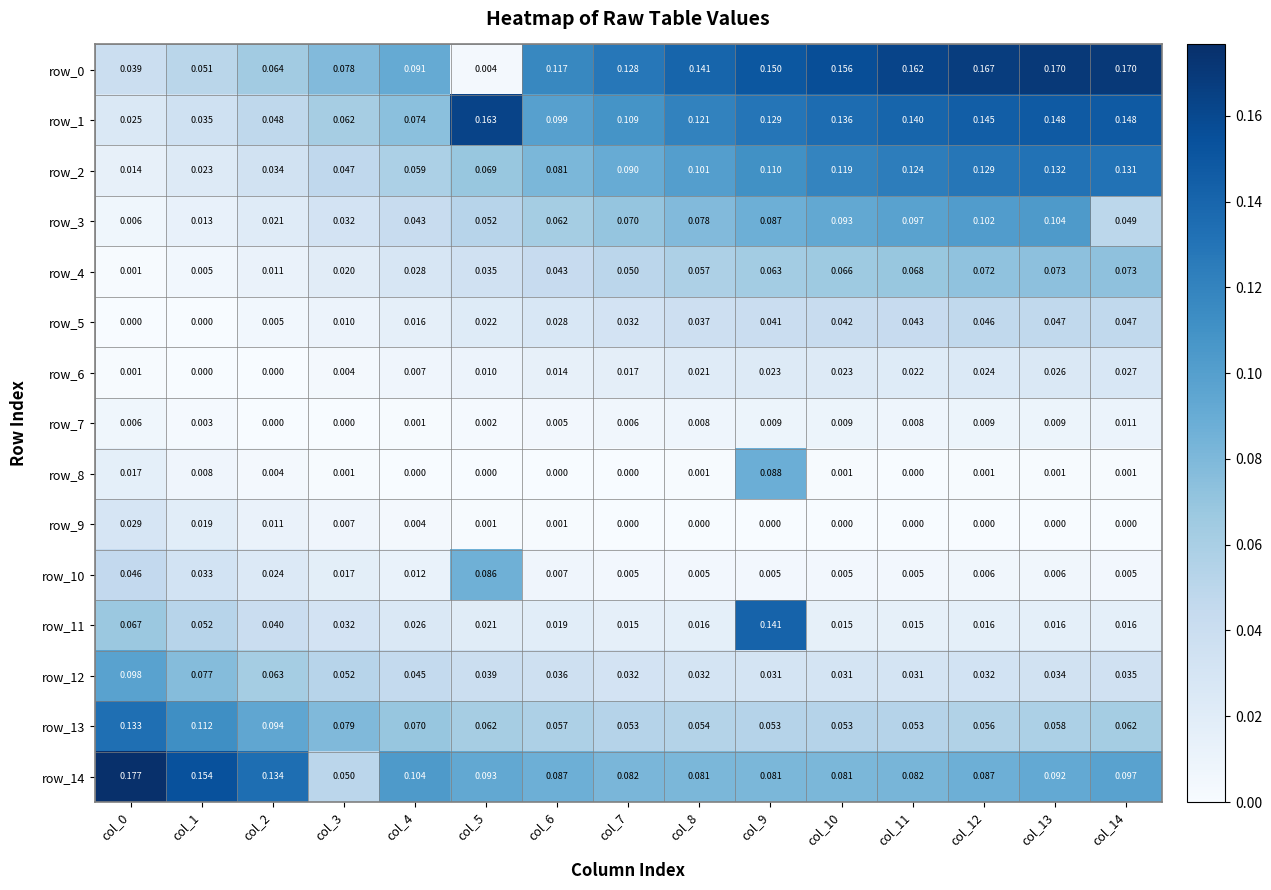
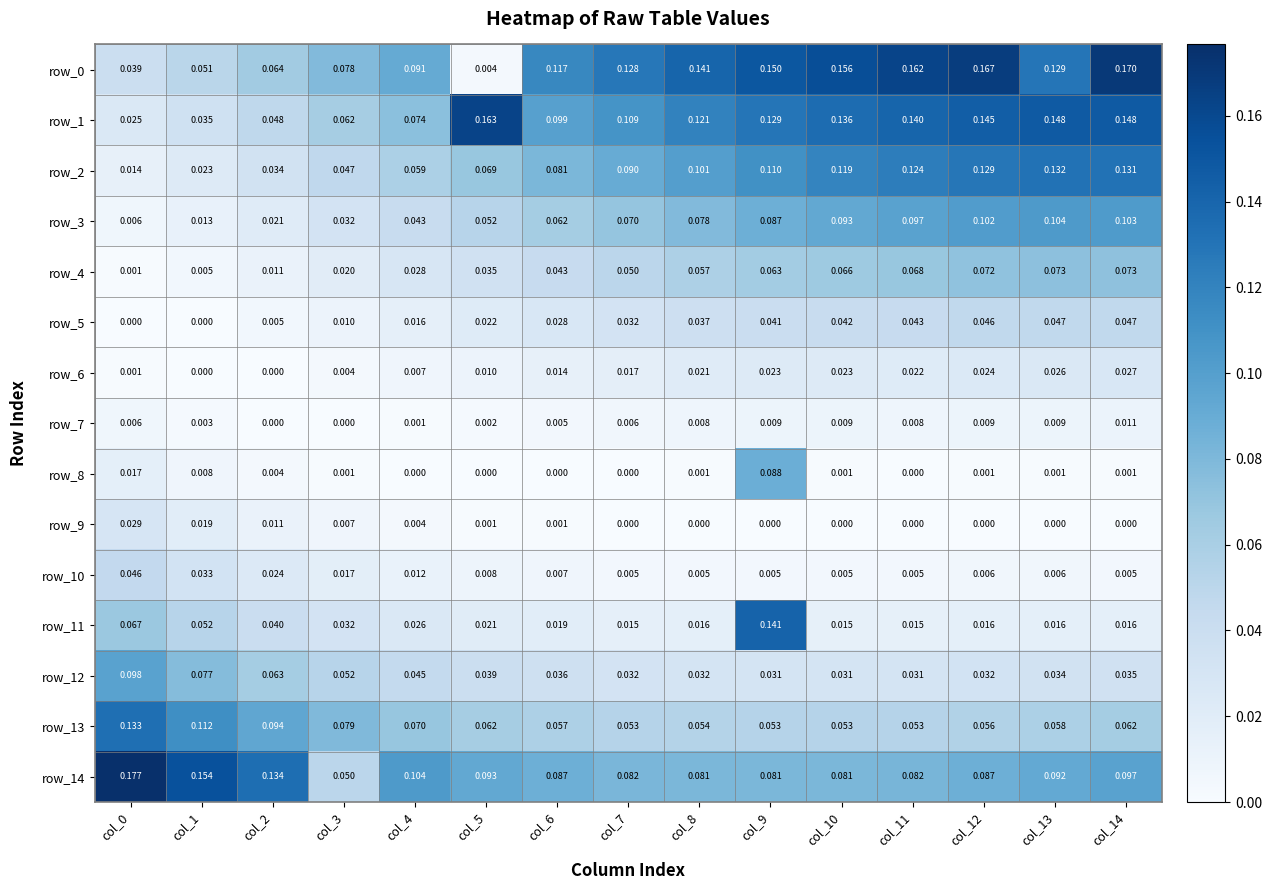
  {
    "row_0": {
      "col_0": 0.039,
      "col_1": 0.051,
      "col_2": 0.064,
      "col_3": 0.078,
      "col_4": 0.091,
      "col_5": 0.004,
      "col_6": 0.117,
      "col_7": 0.128,
      "col_8": 0.141,
      "col_9": 0.150,
      "col_10": 0.156,
      "col_11": 0.162,
      "col_12": 0.167,
-     "col_13": 0.170,
+     "col_13": 0.129,
      "col_14": 0.170
    },
    "row_3": {
      "col_0": 0.006,
      "col_1": 0.013,
      "col_2": 0.021,
      "col_3": 0.032,
      "col_4": 0.043,
      "col_5": 0.052,
      "col_6": 0.062,
      "col_7": 0.070,
      "col_8": 0.078,
      "col_9": 0.087,
      "col_10": 0.093,
      "col_11": 0.097,
      "col_12": 0.102,
      "col_13": 0.104,
-     "col_14": 0.049
+     "col_14": 0.103
    },
    "row_10": {
      "col_0": 0.046,
      "col_1": 0.033,
      "col_2": 0.024,
      "col_3": 0.017,
      "col_4": 0.012,
-     "col_5": 0.086,
+     "col_5": 0.008,
      "col_6": 0.007,
      "col_7": 0.005,
      "col_8": 0.005,
      "col_9": 0.005,
      "col_10": 0.005,
      "col_11": 0.005,
      "col_12": 0.006,
      "col_13": 0.006,
      "col_14": 0.005
    }
  }
